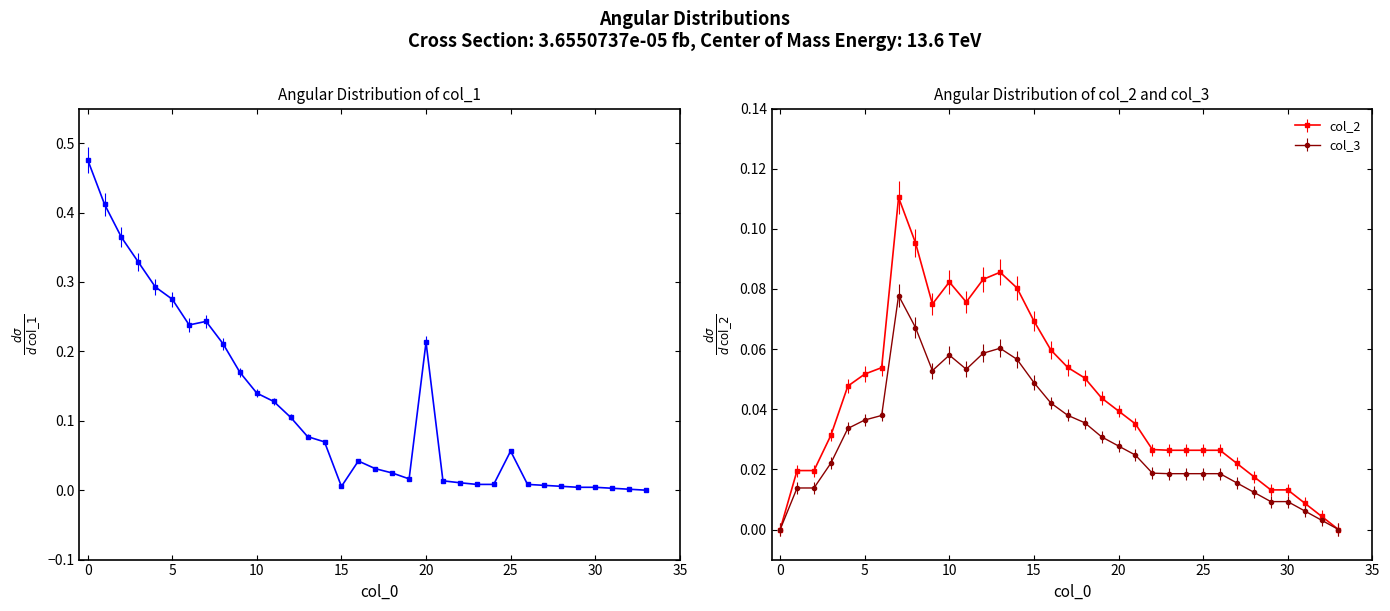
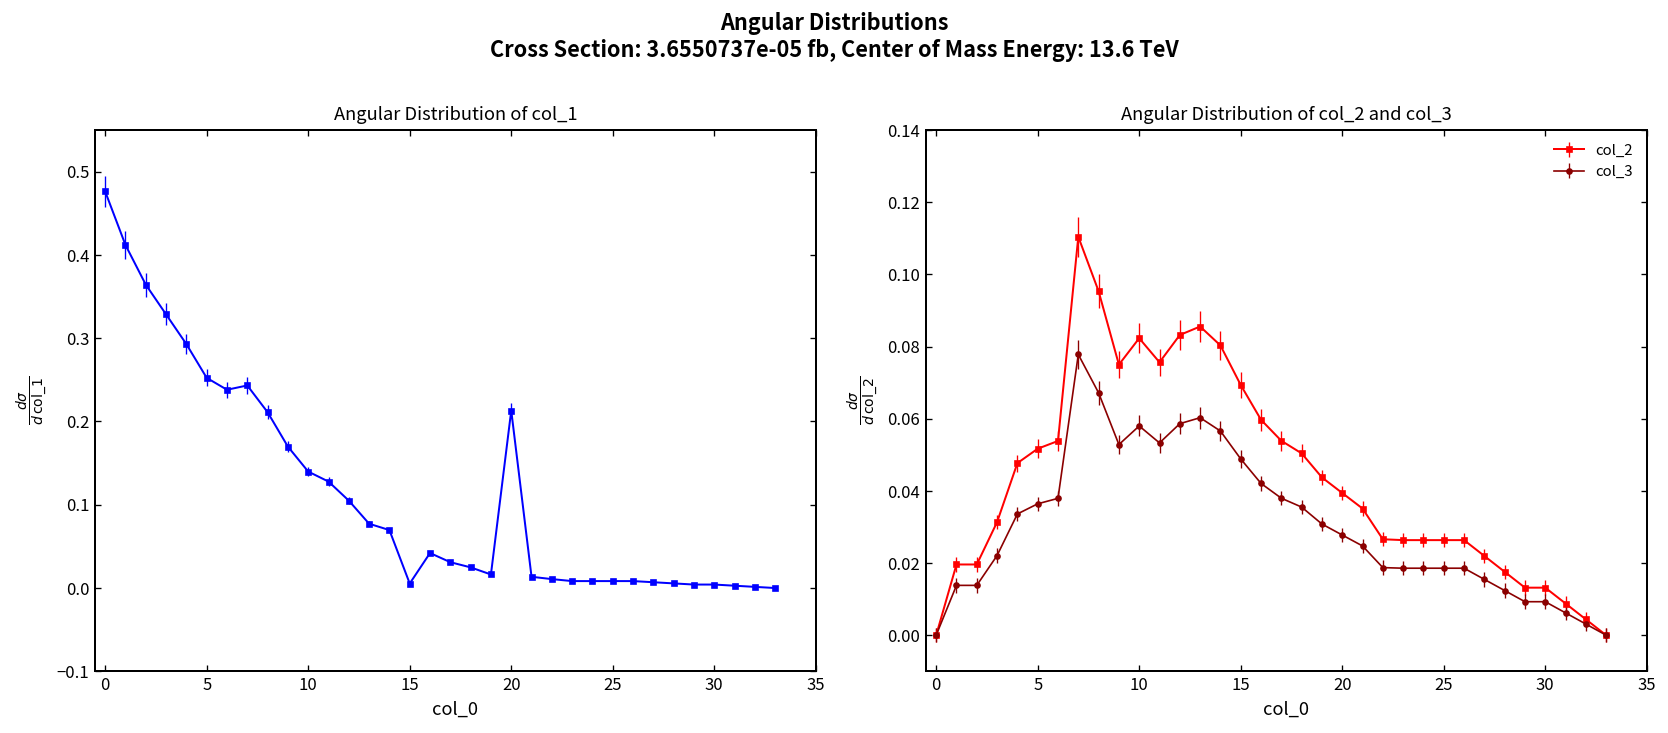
  {
    "Angular Distribution of col_1": {
      "0": 0.48,
-     "5": 0.28,
+     "5": 0.25,
      "10": 0.14,
      "15": 0.01,
      "20": 0.21,
-     "25": 0.06,
+     "25": 0.01,
      "30": 0.00
    }
  }
